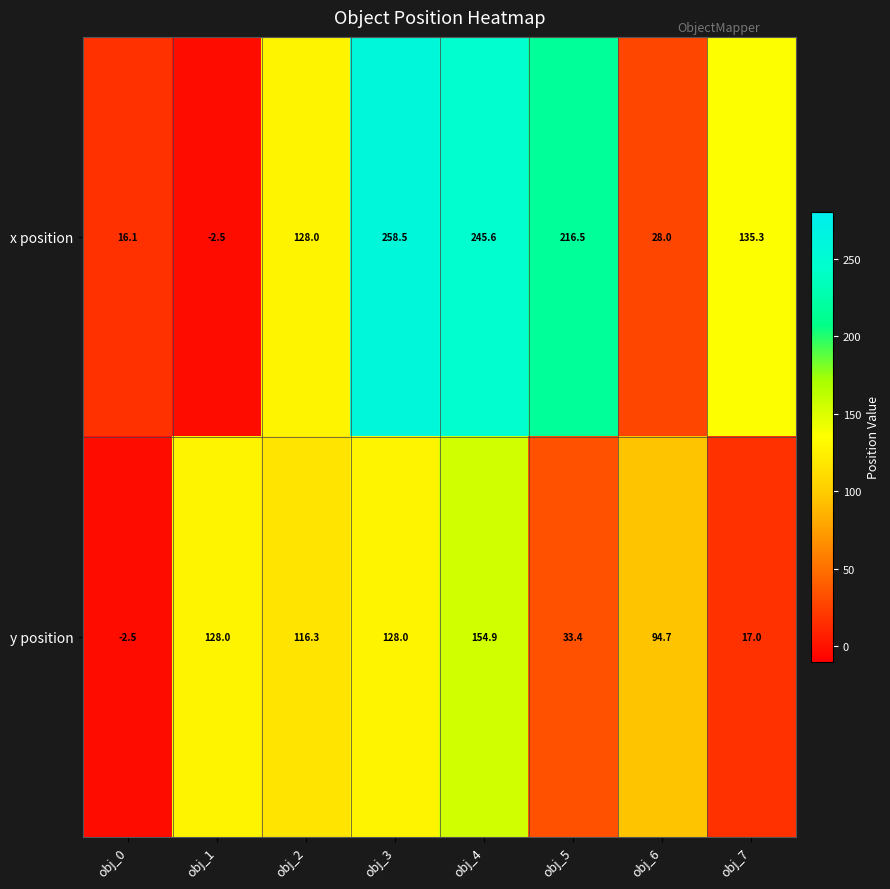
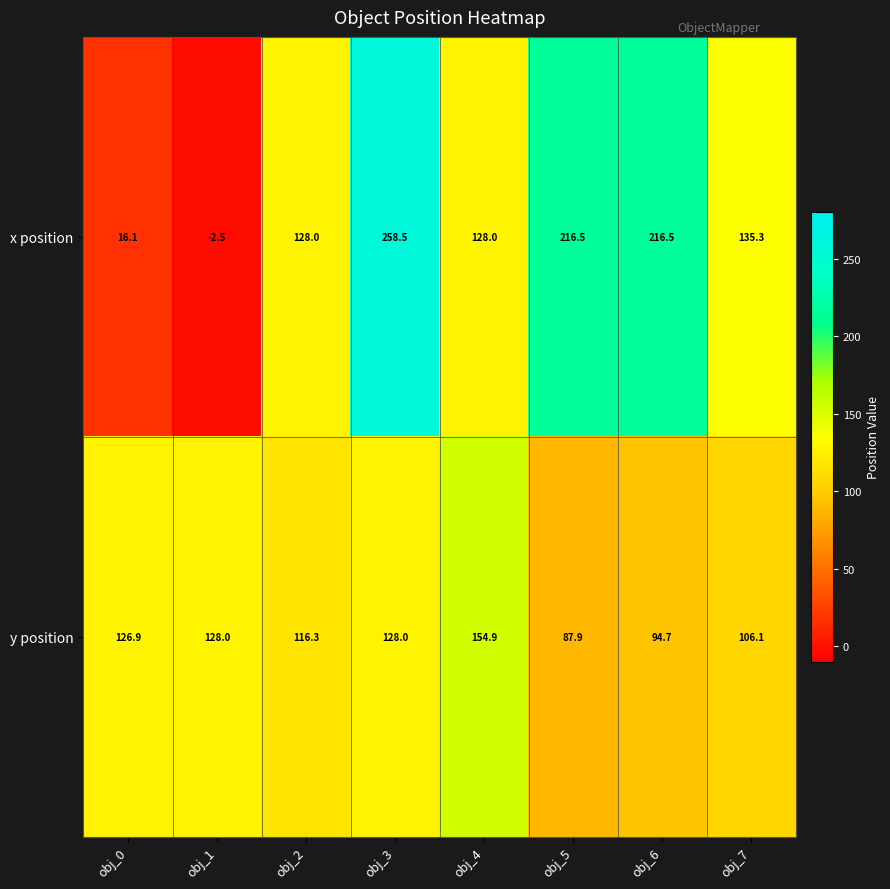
  {
    "x position": {
      "obj_0": 16.1,
      "obj_1": -2.5,
      "obj_2": 128.0,
      "obj_3": 258.5,
-     "obj_4": 245.6,
+     "obj_4": 128.0,
      "obj_5": 216.5,
-     "obj_6": 28.0,
+     "obj_6": 216.5,
      "obj_7": 135.3
    },
    "y position": {
-     "obj_0": -2.5,
+     "obj_0": 126.9,
      "obj_1": 128.0,
      "obj_2": 116.3,
      "obj_3": 128.0,
      "obj_4": 154.9,
-     "obj_5": 33.4,
+     "obj_5": 87.9,
      "obj_6": 94.7,
-     "obj_7": 17.0
+     "obj_7": 106.1
    }
  }
